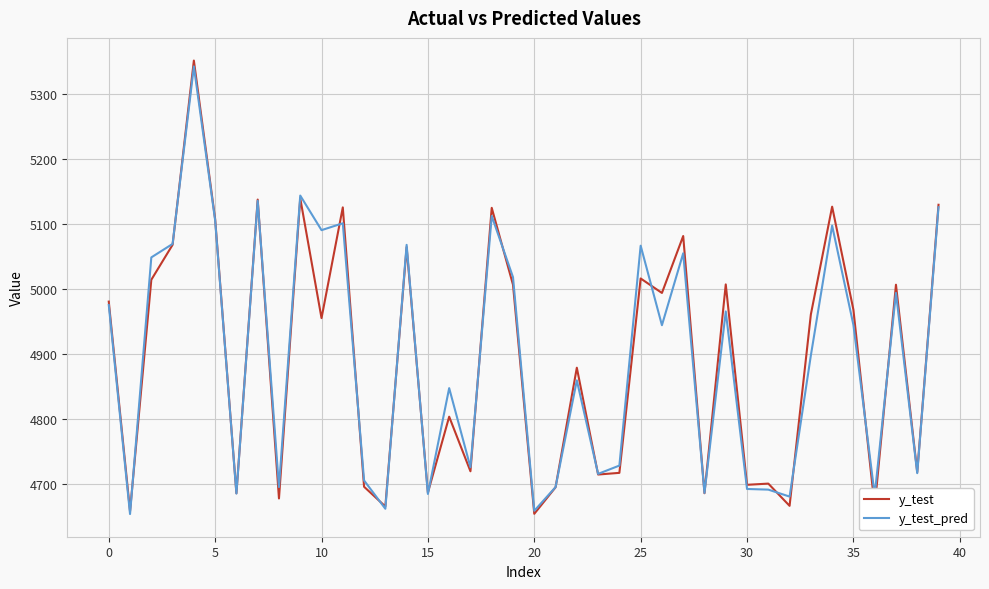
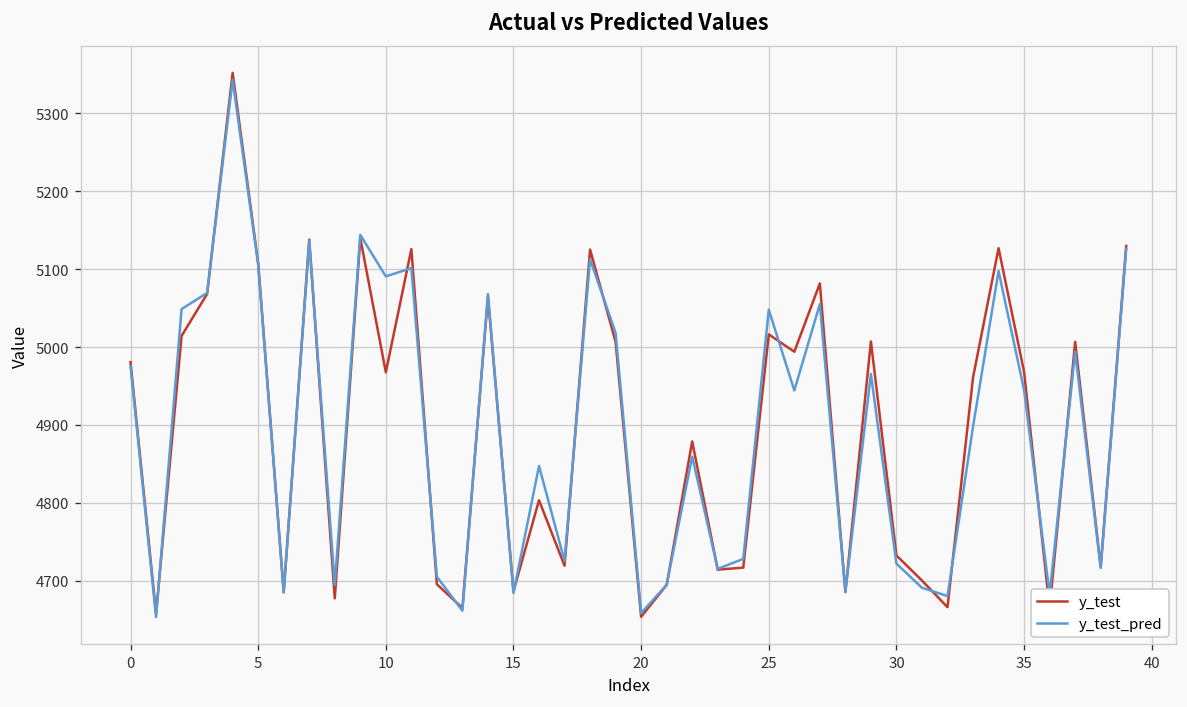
  {
    "y_test": {
      "0": 4980,
-     "10": 4960,
+     "10": 4970,
      "20": 4650,
      "25": 5020,
-     "30": 4700,
+     "30": 4730,
      "35": 4970
    },
    "y_test_pred": {
      "0": 4980,
      "10": 5090,
      "20": 4660,
-     "25": 5070,
-     "30": 4690,
+     "25": 5050,
+     "30": 4720,
      "35": 4940
    }
  }
